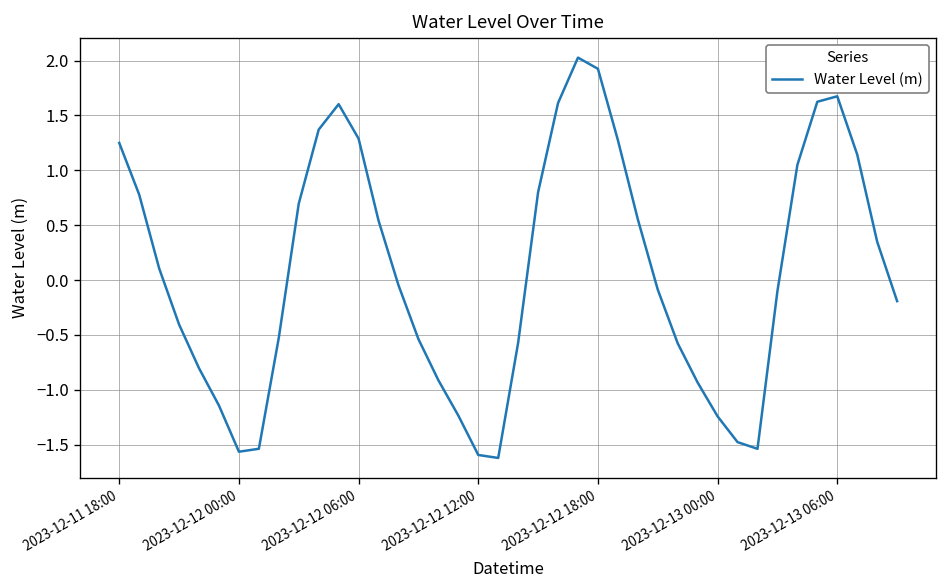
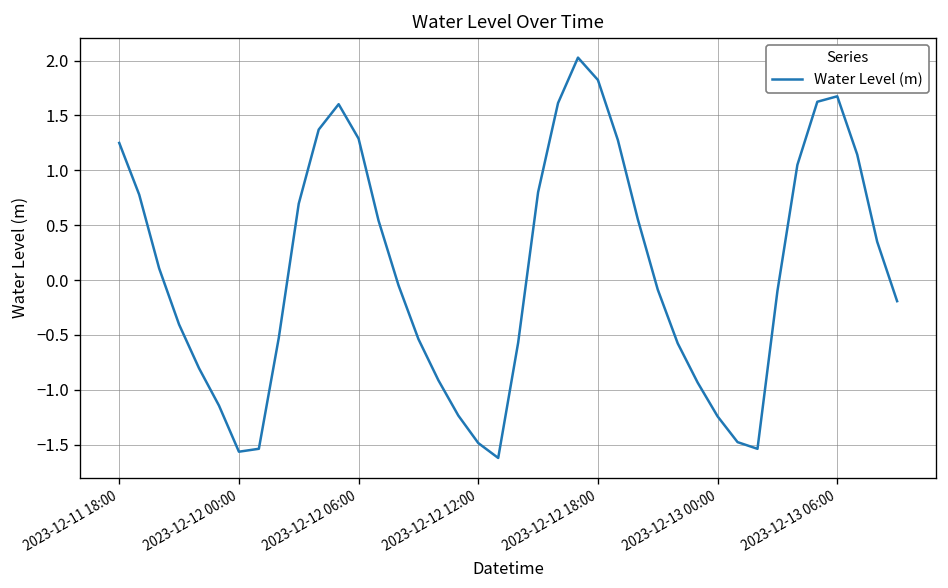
  {
    "2023-12-11 18:00": 1.2,
    "2023-12-12 00:00": -1.6,
    "2023-12-12 06:00": 1.3,
-   "2023-12-12 12:00": -1.6,
-   "2023-12-12 18:00": 1.9,
+   "2023-12-12 12:00": -1.5,
+   "2023-12-12 18:00": 1.8,
    "2023-12-13 00:00": -1.2,
    "2023-12-13 06:00": 1.7
  }
